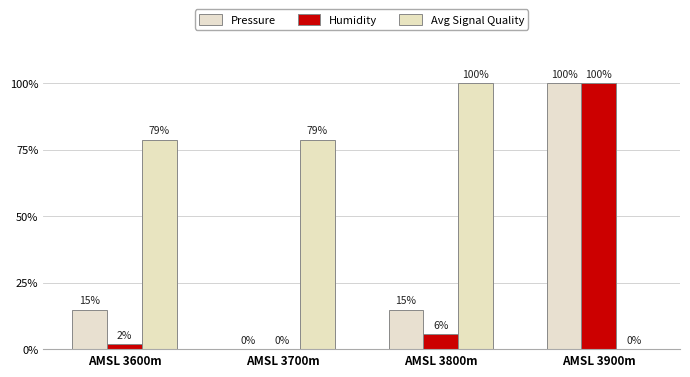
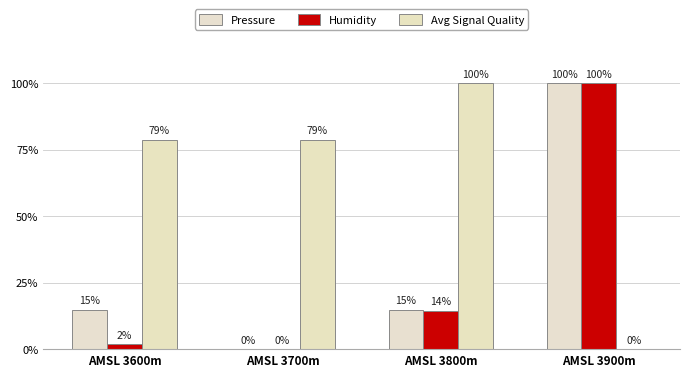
  {
    "Humidity": {
      "AMSL 3600m": "2%",
      "AMSL 3700m": "0%",
-     "AMSL 3800m": "6%",
+     "AMSL 3800m": "14%",
      "AMSL 3900m": "100%"
    }
  }
